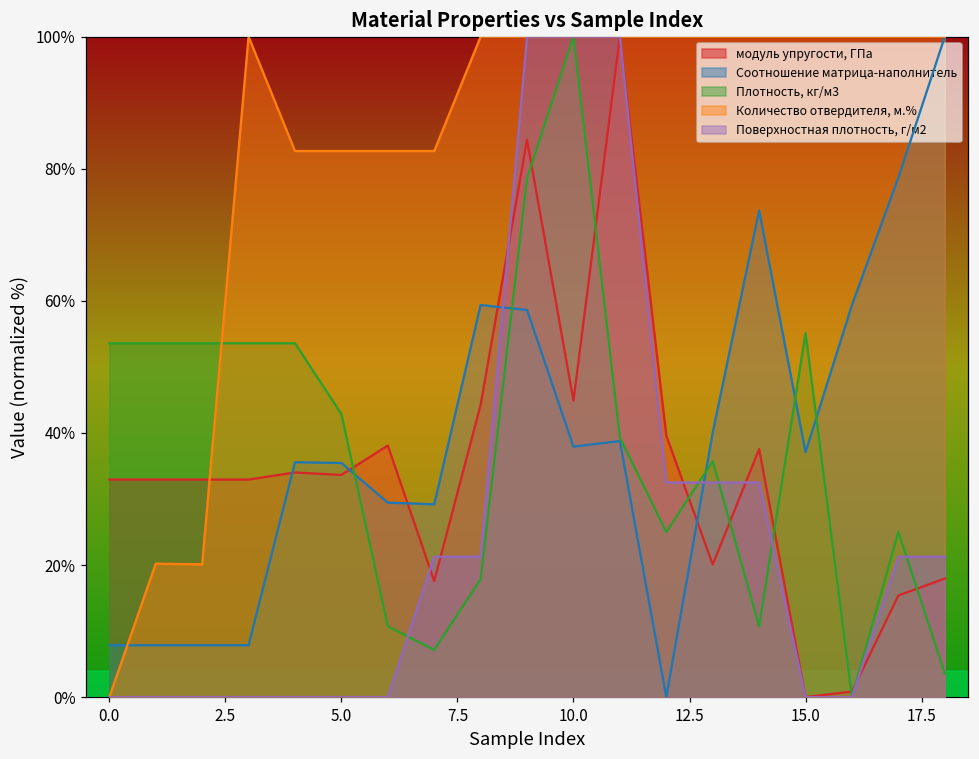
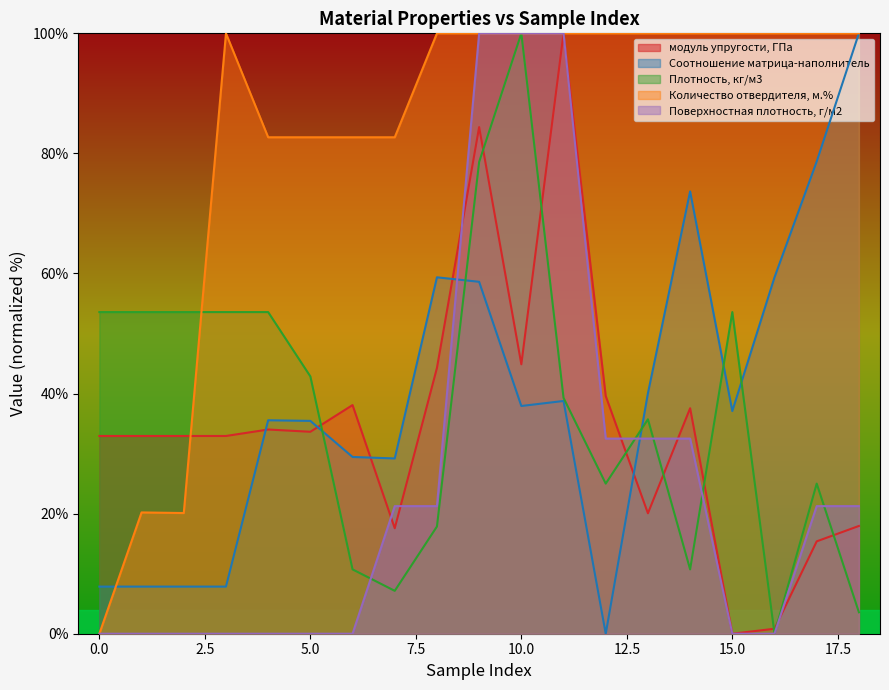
  {
    "модуль упругости, ГПа": {
      "0.0": "33%",
      "5.0": "34%",
      "10.0": "45%"
    },
    "Соотношение матрица-наполнитель": {
      "0.0": "8%",
      "5.0": "35%",
      "10.0": "38%",
      "15.0": "37%"
    },
    "Плотность, кг/м3": {
      "0.0": "54%",
      "5.0": "43%",
-     "15.0": "55%"
+     "15.0": "54%"
    },
    "Количество отвердителя, м.%": {
      "5.0": "83%",
      "15.0": "100%"
    }
  }
